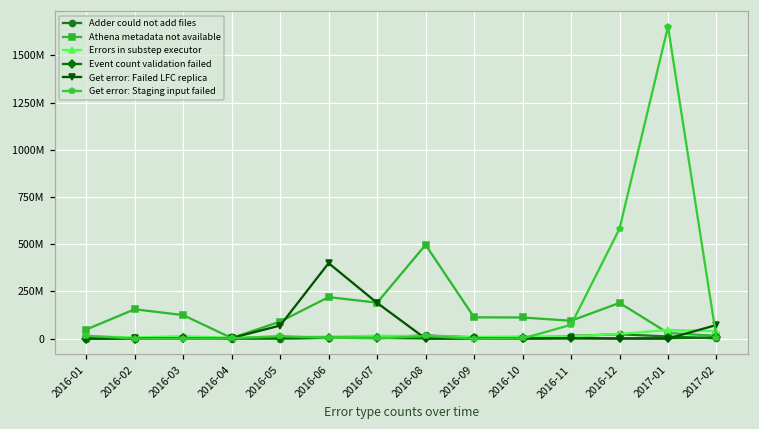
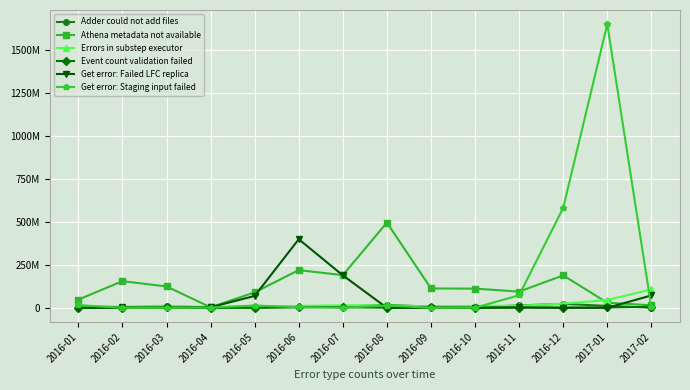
  {
    "Errors in substep executor": {
      "2017-01": 50000000,
-     "2017-02": 40000000
+     "2017-02": 110000000
    }
  }
